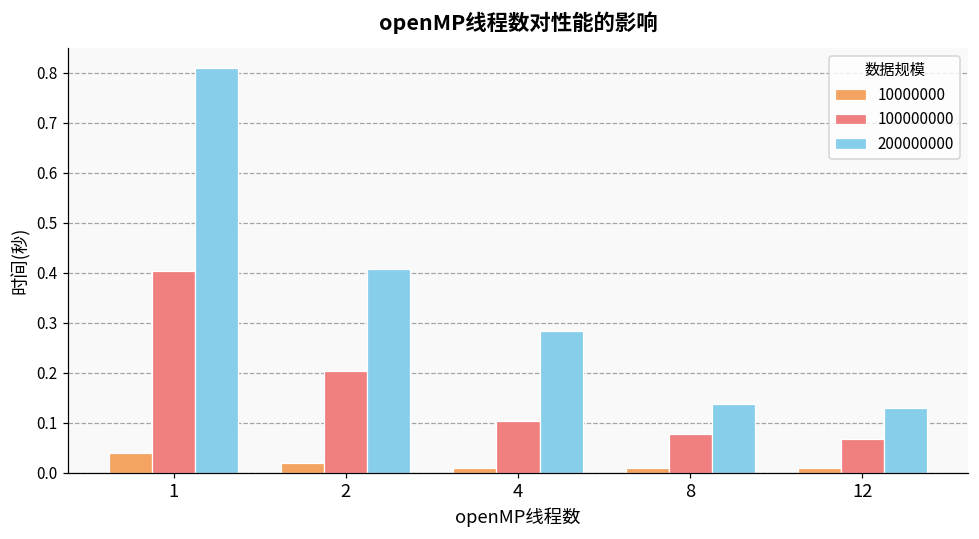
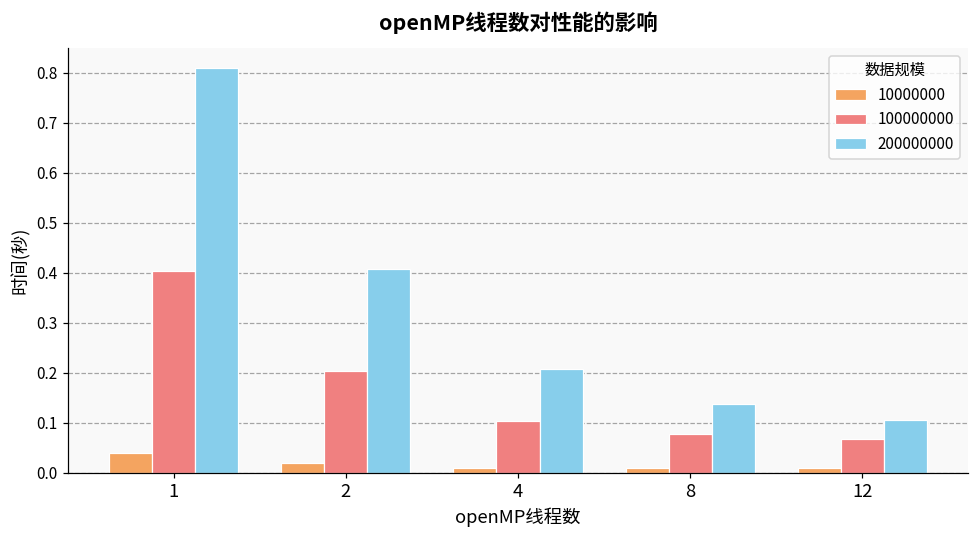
  {
    "200000000": {
      "1": 0.81,
      "2": 0.41,
-     "4": 0.28,
+     "4": 0.21,
      "8": 0.14,
-     "12": 0.13
+     "12": 0.11
    }
  }
